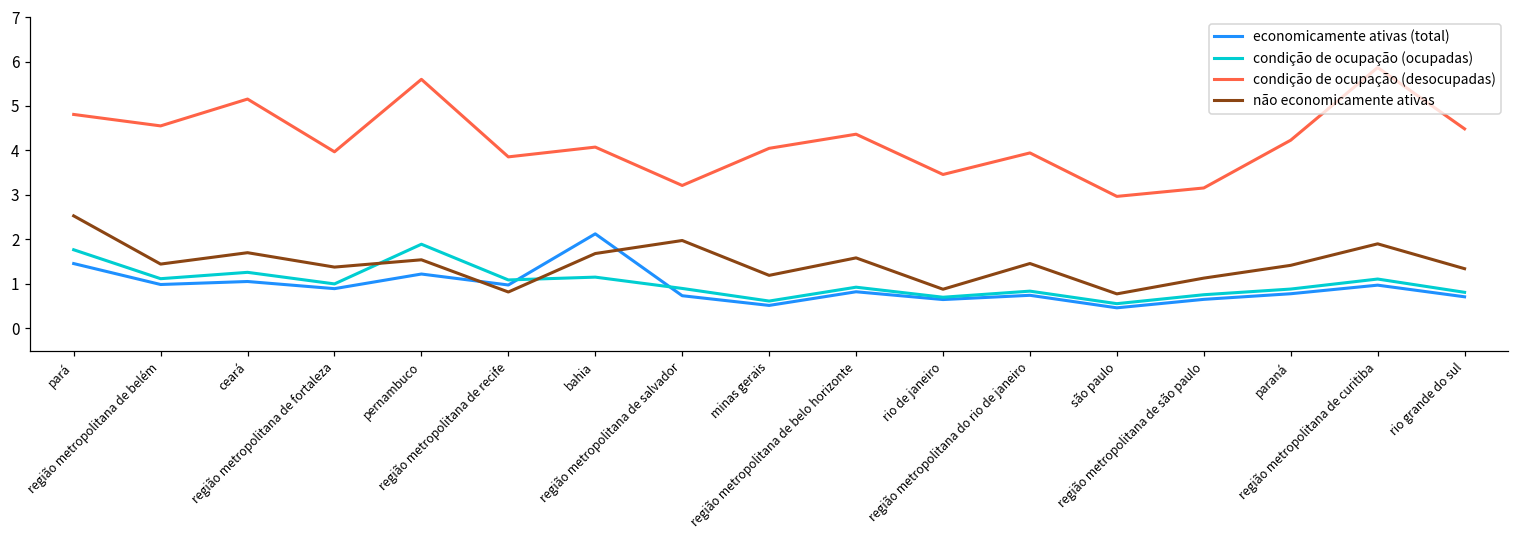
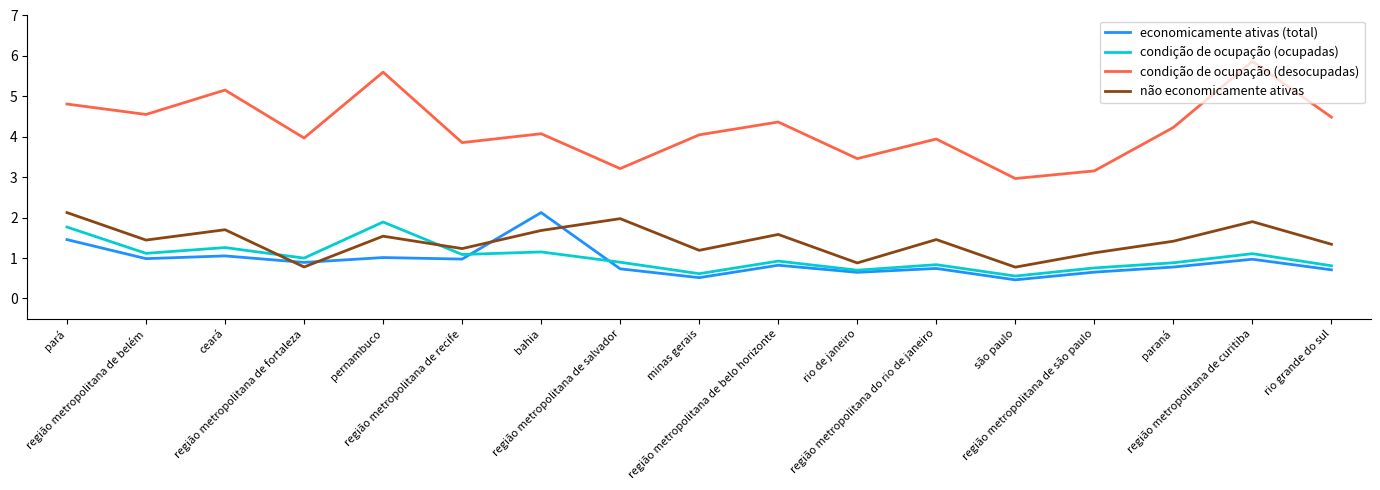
  {
    "economicamente ativas (total)": {
      "pará": 1.5,
      "região metropolitana de belém": 1.0,
      "ceará": 1.1,
      "região metropolitana de fortaleza": 0.9,
-     "pernambuco": 1.2,
+     "pernambuco": 1.0,
      "região metropolitana de recife": 1.0,
      "bahia": 2.1,
      "região metropolitana de salvador": 0.7,
      "minas gerais": 0.5,
      "região metropolitana de belo horizonte": 0.8,
      "região metropolitana do rio de janeiro": 0.7,
      "são paulo": 0.5,
      "região metropolitana de são paulo": 0.7,
      "paraná": 0.8,
      "região metropolitana de curitiba": 1.0,
      "rio grande do sul": 0.7
    },
    "condição de ocupação (ocupadas)": {
      "pará": 1.8,
      "região metropolitana de belém": 1.1,
      "ceará": 1.3,
      "região metropolitana de fortaleza": 1.0,
      "pernambuco": 1.9,
      "região metropolitana de recife": 1.1,
      "bahia": 1.2,
      "região metropolitana de salvador": 0.9,
      "minas gerais": 0.6,
      "região metropolitana de belo horizonte": 0.9,
      "região metropolitana do rio de janeiro": 0.8,
      "são paulo": 0.6,
      "região metropolitana de são paulo": 0.8,
      "paraná": 0.9,
      "região metropolitana de curitiba": 1.1,
      "rio grande do sul": 0.8
    },
    "condição de ocupação (desocupadas)": {
      "pará": 4.8,
      "região metropolitana de belém": 4.6,
      "ceará": 5.2,
      "região metropolitana de fortaleza": 4.0,
      "pernambuco": 5.6,
      "região metropolitana de recife": 3.9,
      "bahia": 4.1,
      "região metropolitana de salvador": 3.2,
      "minas gerais": 4.0,
      "região metropolitana de belo horizonte": 4.4,
      "rio de janeiro": 3.5,
      "região metropolitana do rio de janeiro": 3.9,
      "são paulo": 3.0,
      "região metropolitana de são paulo": 3.2,
      "paraná": 4.2,
      "rio grande do sul": 4.5
    },
    "não economicamente ativas": {
-     "pará": 2.5,
+     "pará": 2.1,
      "região metropolitana de belém": 1.4,
      "ceará": 1.7,
-     "região metropolitana de fortaleza": 1.4,
+     "região metropolitana de fortaleza": 0.8,
      "pernambuco": 1.5,
-     "região metropolitana de recife": 0.8,
+     "região metropolitana de recife": 1.2,
      "bahia": 1.7,
      "região metropolitana de salvador": 2.0,
      "minas gerais": 1.2,
      "região metropolitana de belo horizonte": 1.6,
      "rio de janeiro": 0.9,
      "região metropolitana do rio de janeiro": 1.5,
      "são paulo": 0.8,
      "região metropolitana de são paulo": 1.1,
      "paraná": 1.4,
      "região metropolitana de curitiba": 1.9,
      "rio grande do sul": 1.3
    }
  }
